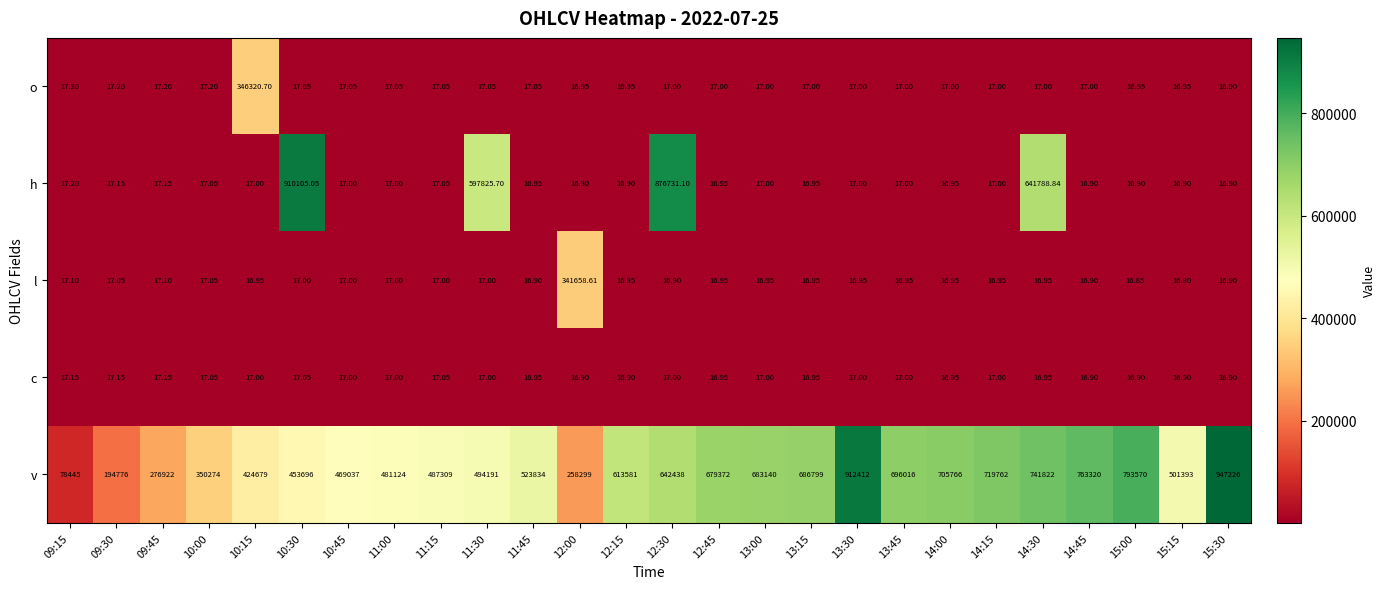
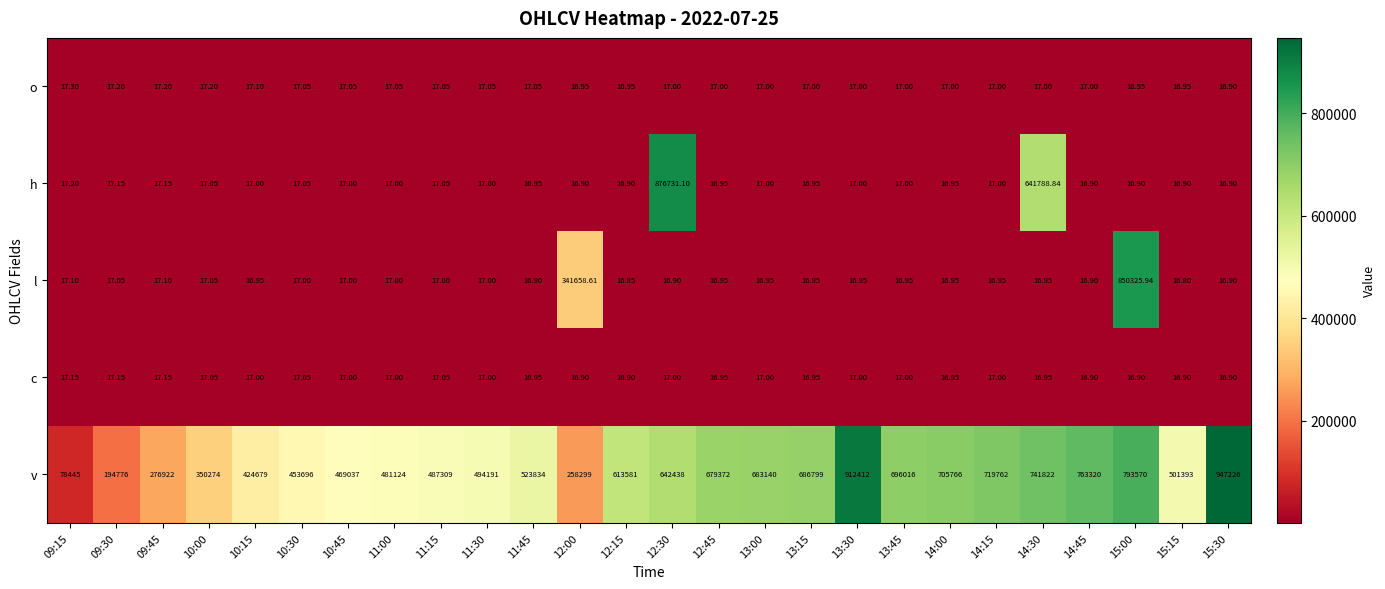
  {
    "o": {
      "09:15": 17.30,
      "09:30": 17.20,
      "09:45": 17.20,
      "10:00": 17.20,
-     "10:15": 346320.70,
+     "10:15": 17.10,
      "10:30": 17.05,
      "10:45": 17.05,
      "11:00": 17.05,
      "11:15": 17.05,
      "11:30": 17.05,
      "11:45": 17.05,
      "12:00": 16.95,
      "12:15": 16.95,
      "12:30": 17.00,
      "12:45": 17.00,
      "13:00": 17.00,
      "13:15": 17.00,
      "13:30": 17.00,
      "13:45": 17.00,
      "14:00": 17.00,
      "14:15": 17.00,
      "14:30": 17.00,
      "14:45": 17.00,
      "15:00": 16.95,
      "15:15": 16.95,
      "15:30": 16.90
    },
    "h": {
      "09:15": 17.20,
      "09:30": 17.15,
      "09:45": 17.15,
      "10:00": 17.05,
      "10:15": 17.00,
-     "10:30": 910105.05,
+     "10:30": 17.05,
      "10:45": 17.00,
      "11:00": 17.00,
      "11:15": 17.05,
-     "11:30": 597825.70,
+     "11:30": 17.00,
      "11:45": 16.95,
      "12:00": 16.90,
      "12:15": 16.90,
      "12:30": 876731.10,
      "12:45": 16.95,
      "13:00": 17.00,
      "13:15": 16.95,
      "13:30": 17.00,
      "13:45": 17.00,
      "14:00": 16.95,
      "14:15": 17.00,
      "14:30": 641788.84,
      "14:45": 16.90,
      "15:00": 16.90,
      "15:15": 16.90,
      "15:30": 16.90
    },
    "l": {
      "09:15": 17.10,
      "09:30": 17.05,
      "09:45": 17.10,
      "10:00": 17.05,
      "10:15": 16.95,
      "10:30": 17.00,
      "10:45": 17.00,
      "11:00": 17.00,
      "11:15": 17.00,
      "11:30": 17.00,
      "11:45": 16.90,
      "12:00": 341658.61,
      "12:15": 16.85,
      "12:30": 16.90,
      "12:45": 16.95,
      "13:00": 16.95,
      "13:15": 16.95,
      "13:30": 16.95,
      "13:45": 16.95,
      "14:00": 16.95,
      "14:15": 16.95,
      "14:30": 16.95,
      "14:45": 16.90,
-     "15:00": 16.85,
+     "15:00": 850325.94,
      "15:15": 16.80,
      "15:30": 16.90
    },
    "c": {
      "09:15": 17.15,
      "09:30": 17.15,
      "09:45": 17.15,
      "10:00": 17.05,
      "10:15": 17.00,
      "10:30": 17.05,
      "10:45": 17.00,
      "11:00": 17.00,
      "11:15": 17.05,
      "11:30": 17.00,
      "11:45": 16.95,
      "12:00": 16.90,
      "12:15": 16.90,
      "12:30": 17.00,
      "12:45": 16.95,
      "13:00": 17.00,
      "13:15": 16.95,
      "13:30": 17.00,
      "13:45": 17.00,
      "14:00": 16.95,
      "14:15": 17.00,
      "14:30": 16.95,
      "14:45": 16.90,
      "15:00": 16.90,
      "15:15": 16.90,
      "15:30": 16.90
    },
    "v": {
      "09:15": 78445,
      "09:30": 194776,
      "09:45": 276922,
      "10:00": 350274,
      "10:15": 424679,
      "10:30": 453696,
      "10:45": 469037,
      "11:00": 481124,
      "11:15": 487309,
      "11:30": 494191,
      "11:45": 523834,
      "12:00": 258299,
      "12:15": 613581,
      "12:30": 642438,
      "12:45": 679372,
      "13:00": 683140,
      "13:15": 686799,
      "13:30": 912412,
      "13:45": 696016,
      "14:00": 705766,
      "14:15": 719762,
      "14:30": 741822,
      "14:45": 763320,
      "15:00": 793570,
      "15:15": 501393,
      "15:30": 947226
    }
  }
